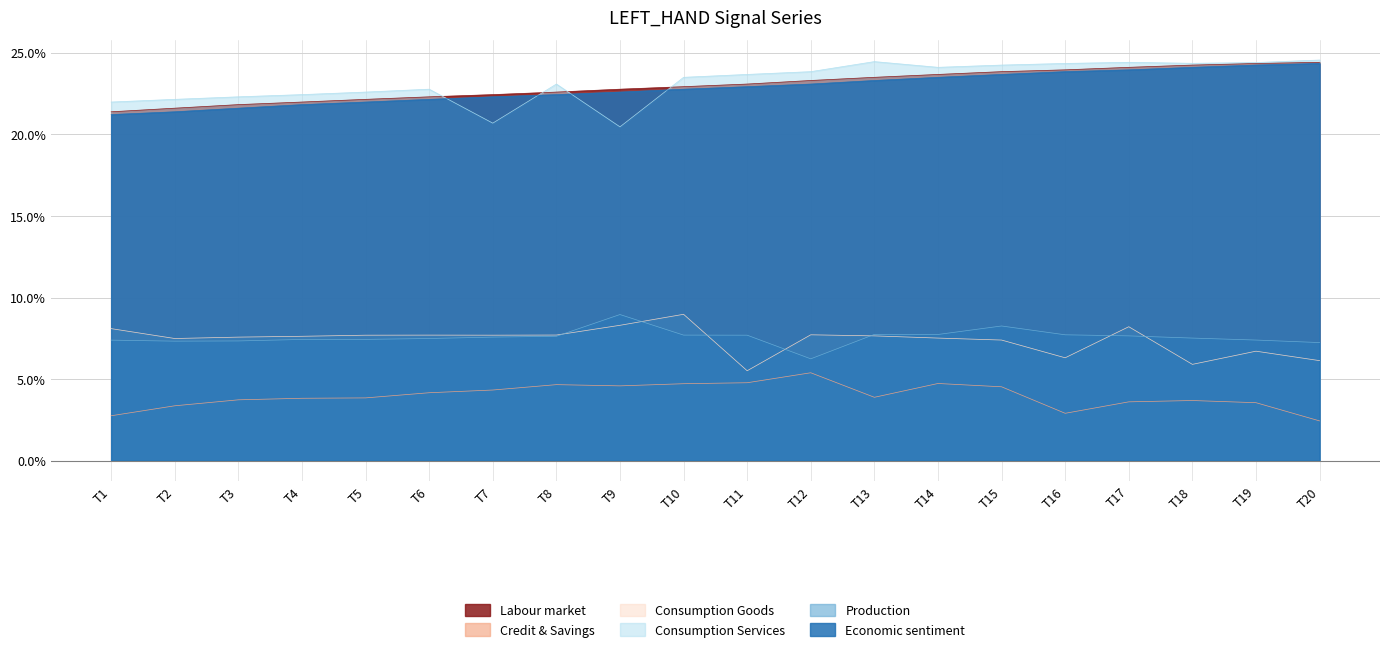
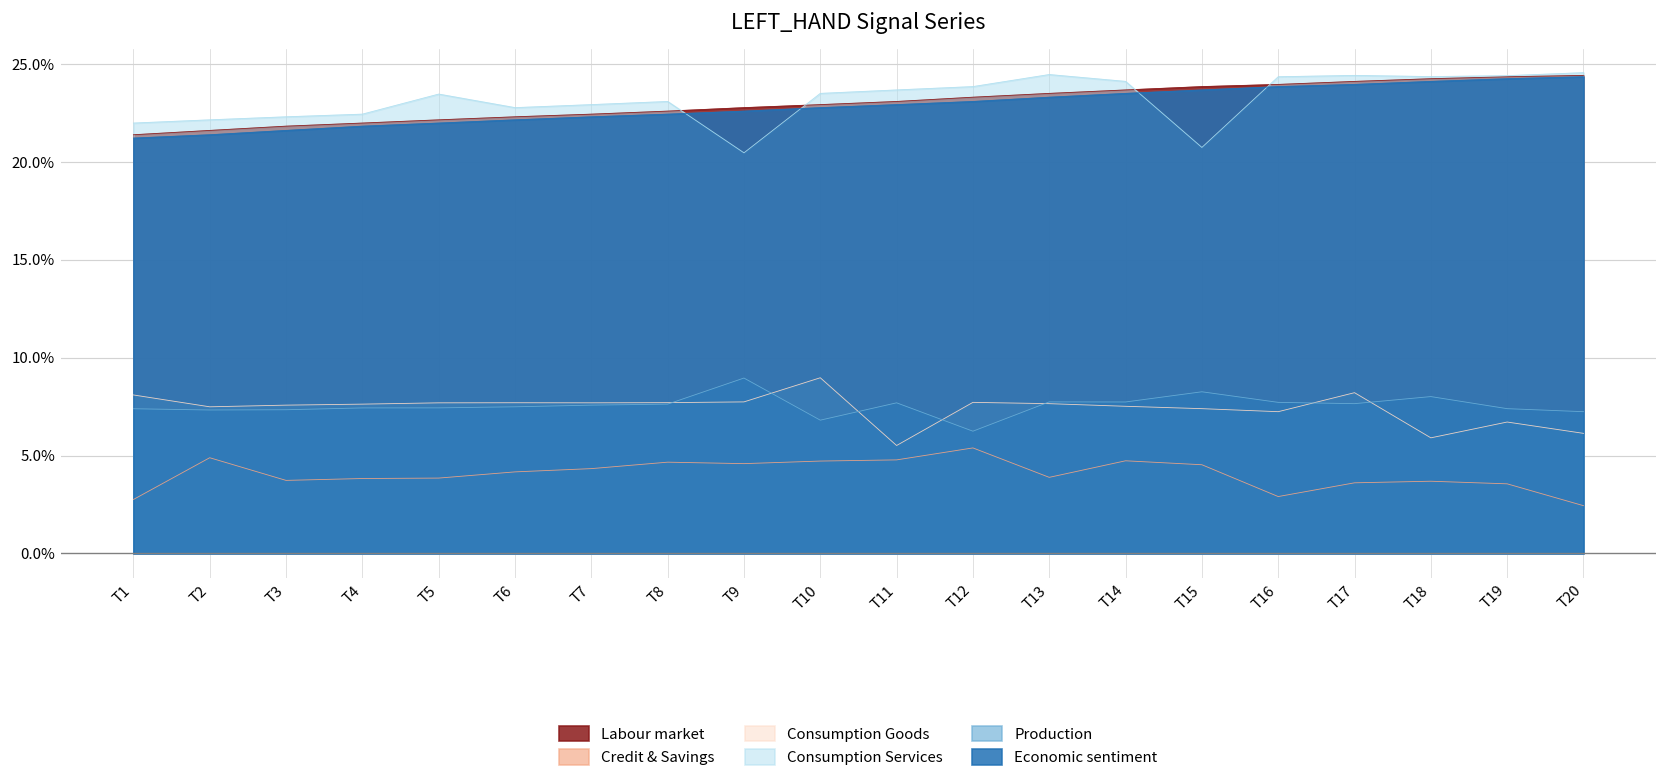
  {
    "Labour market": {
      "T1": "21.4%",
      "T2": "21.6%",
      "T3": "21.8%",
      "T4": "22.0%",
      "T5": "22.1%",
      "T8": "22.6%",
      "T9": "22.8%",
      "T10": "22.9%",
      "T11": "23.1%",
      "T12": "23.3%",
      "T13": "23.5%",
      "T14": "23.7%",
      "T15": "23.8%"
    },
    "Credit & Savings": {
      "T1": "2.8%",
-     "T2": "3.4%",
+     "T2": "4.9%",
      "T3": "3.7%",
      "T4": "3.8%",
      "T5": "3.9%",
      "T6": "4.2%",
      "T7": "4.3%",
      "T8": "4.7%",
      "T9": "4.6%",
      "T10": "4.7%",
      "T11": "4.8%",
      "T12": "5.4%",
      "T13": "3.9%",
      "T14": "4.7%",
      "T15": "4.5%",
      "T16": "2.9%",
      "T17": "3.6%",
      "T18": "3.7%",
      "T19": "3.6%",
      "T20": "2.4%"
    },
    "Consumption Goods": {
      "T1": "8.1%",
      "T2": "7.5%",
      "T3": "7.6%",
      "T4": "7.6%",
      "T5": "7.7%",
      "T6": "7.7%",
-     "T9": "8.3%",
+     "T9": "7.7%",
      "T10": "9.0%",
      "T11": "5.5%",
      "T12": "7.7%",
      "T14": "7.5%",
      "T15": "7.4%",
-     "T16": "6.3%",
+     "T16": "7.2%",
      "T17": "8.2%",
      "T18": "5.9%",
      "T19": "6.7%",
      "T20": "6.1%"
    },
    "Consumption Services": {
      "T1": "22.0%",
      "T2": "22.1%",
      "T3": "22.3%",
      "T4": "22.4%",
-     "T5": "22.6%",
+     "T5": "23.5%",
      "T6": "22.8%",
-     "T7": "20.7%",
+     "T7": "22.9%",
      "T8": "23.1%",
      "T9": "20.5%",
      "T10": "23.5%",
      "T11": "23.7%",
      "T12": "23.8%",
      "T13": "24.5%",
      "T14": "24.1%",
-     "T15": "24.2%",
+     "T15": "20.7%",
      "T16": "24.3%",
      "T17": "24.4%"
    },
    "Production": {
      "T1": "7.4%",
      "T2": "7.3%",
      "T3": "7.3%",
      "T4": "7.4%",
      "T5": "7.4%",
      "T6": "7.5%",
      "T9": "9.0%",
-     "T10": "7.7%",
+     "T10": "6.8%",
      "T11": "7.7%",
      "T12": "6.2%",
      "T14": "7.7%",
      "T15": "8.3%",
      "T16": "7.7%",
      "T17": "7.7%",
-     "T18": "7.5%",
+     "T18": "8.0%",
      "T19": "7.4%",
      "T20": "7.2%"
    },
    "Economic sentiment": {
      "T1": "21.2%",
      "T2": "21.4%",
      "T3": "21.6%",
      "T4": "21.8%",
      "T5": "22.0%",
      "T8": "22.4%",
      "T9": "22.6%",
      "T10": "22.8%",
      "T11": "22.9%",
      "T12": "23.1%",
      "T13": "23.3%",
      "T14": "23.5%",
      "T15": "23.7%"
    }
  }
